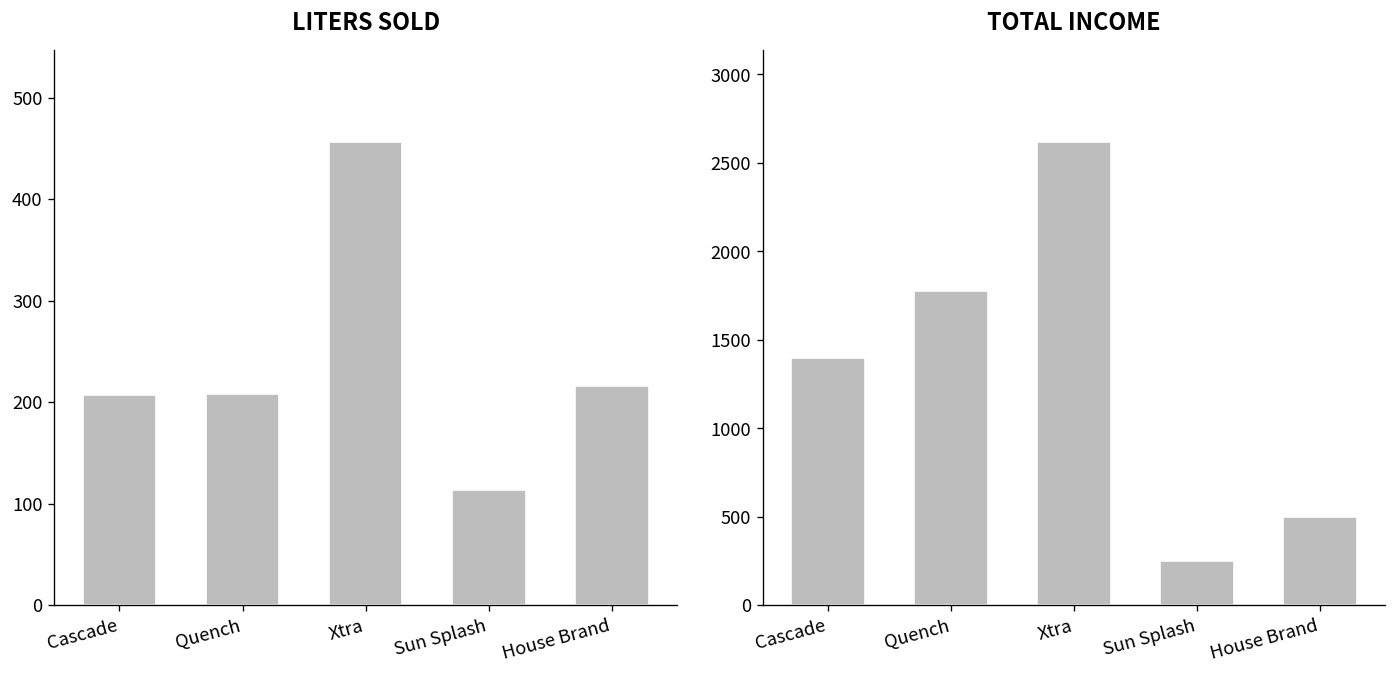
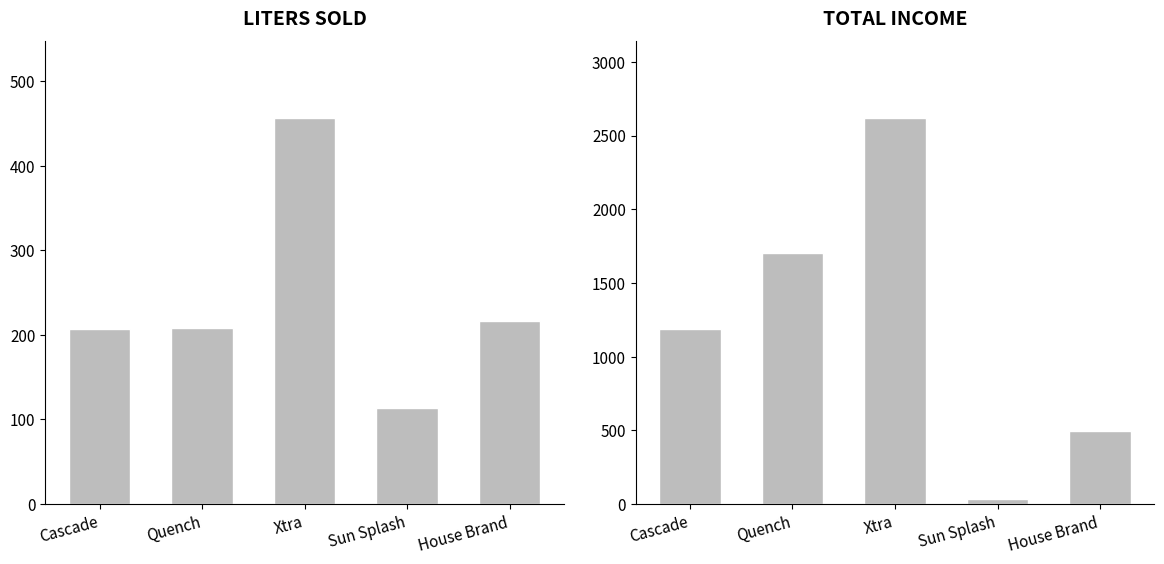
  {
    "LITERS SOLD": {
      "Cascade": 210,
      "Quench": 210,
      "Xtra": 460,
      "Sun Splash": 110,
      "House Brand": 220
    },
    "TOTAL INCOME": {
-     "Cascade": 1400,
-     "Quench": 1780,
+     "Cascade": 1180,
+     "Quench": 1700,
      "Xtra": 2620,
-     "Sun Splash": 250,
+     "Sun Splash": 30,
      "House Brand": 500
    }
  }
